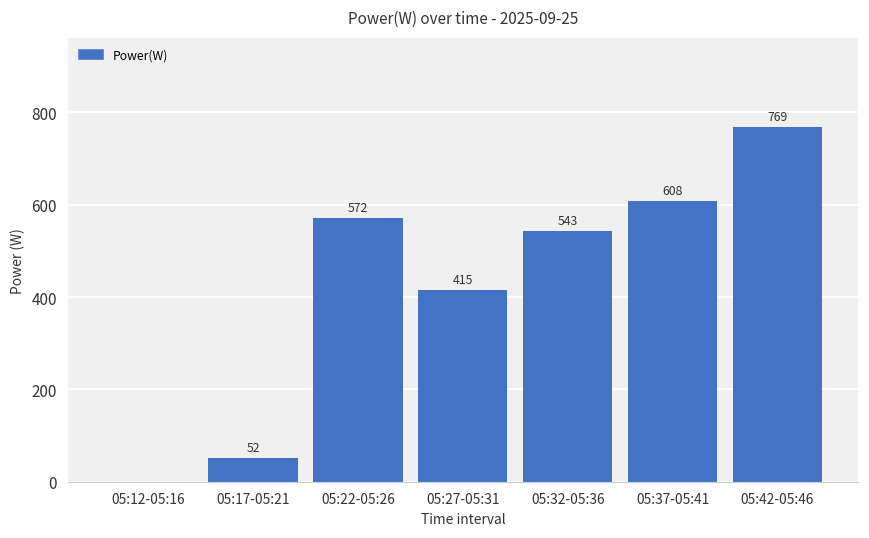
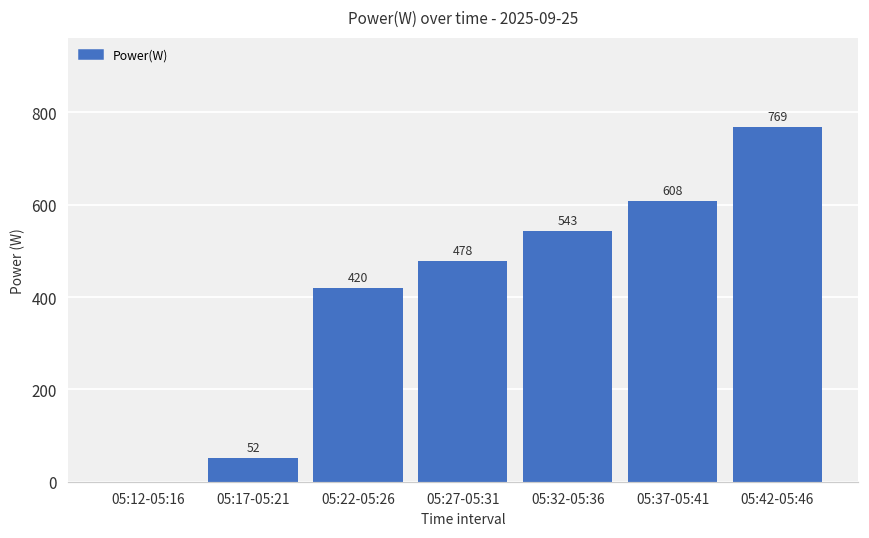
  {
    "05:17-05:21": 52,
-   "05:22-05:26": 572,
-   "05:27-05:31": 415,
+   "05:22-05:26": 420,
+   "05:27-05:31": 478,
    "05:32-05:36": 543,
    "05:37-05:41": 608,
    "05:42-05:46": 769
  }
